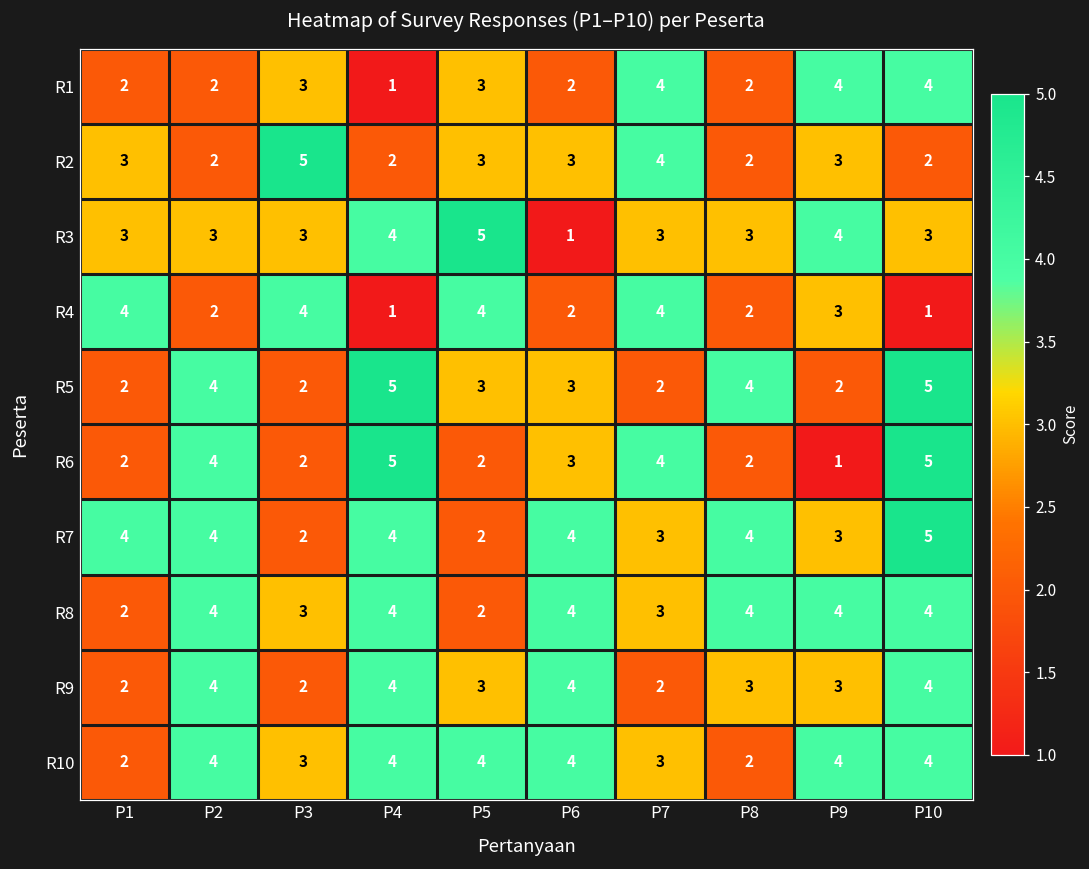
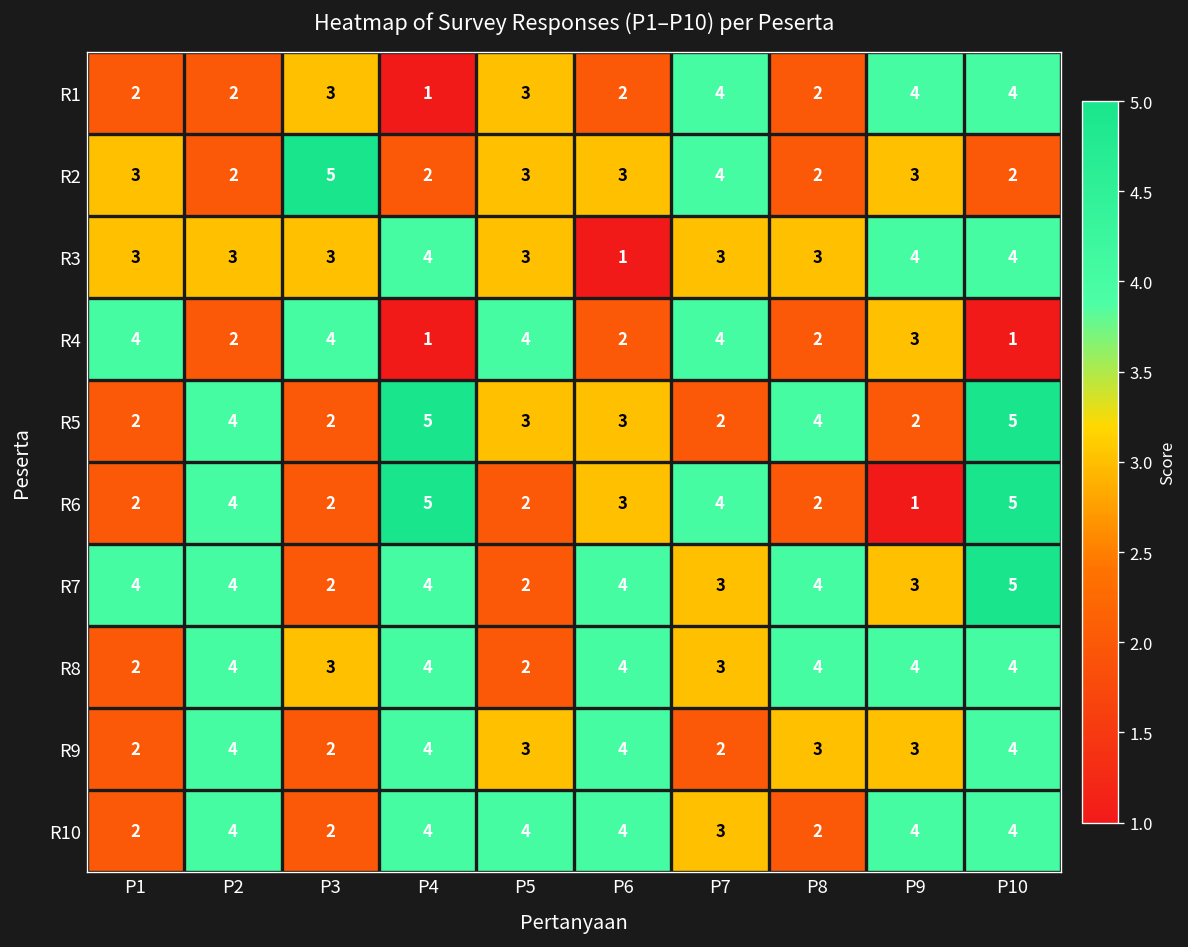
  {
    "R1": {
      "P1": 2,
      "P2": 2,
      "P3": 3,
      "P4": 1,
      "P5": 3,
      "P6": 2,
      "P7": 4,
      "P8": 2,
      "P9": 4,
      "P10": 4
    },
    "R2": {
      "P1": 3,
      "P2": 2,
      "P3": 5,
      "P4": 2,
      "P5": 3,
      "P6": 3,
      "P7": 4,
      "P8": 2,
      "P9": 3,
      "P10": 2
    },
    "R3": {
      "P1": 3,
      "P2": 3,
      "P3": 3,
      "P4": 4,
-     "P5": 5,
+     "P5": 3,
      "P6": 1,
      "P7": 3,
      "P8": 3,
      "P9": 4,
-     "P10": 3
+     "P10": 4
    },
    "R4": {
      "P1": 4,
      "P2": 2,
      "P3": 4,
      "P4": 1,
      "P5": 4,
      "P6": 2,
      "P7": 4,
      "P8": 2,
      "P9": 3,
      "P10": 1
    },
    "R5": {
      "P1": 2,
      "P2": 4,
      "P3": 2,
      "P4": 5,
      "P5": 3,
      "P6": 3,
      "P7": 2,
      "P8": 4,
      "P9": 2,
      "P10": 5
    },
    "R6": {
      "P1": 2,
      "P2": 4,
      "P3": 2,
      "P4": 5,
      "P5": 2,
      "P6": 3,
      "P7": 4,
      "P8": 2,
      "P9": 1,
      "P10": 5
    },
    "R7": {
      "P1": 4,
      "P2": 4,
      "P3": 2,
      "P4": 4,
      "P5": 2,
      "P6": 4,
      "P7": 3,
      "P8": 4,
      "P9": 3,
      "P10": 5
    },
    "R8": {
      "P1": 2,
      "P2": 4,
      "P3": 3,
      "P4": 4,
      "P5": 2,
      "P6": 4,
      "P7": 3,
      "P8": 4,
      "P9": 4,
      "P10": 4
    },
    "R9": {
      "P1": 2,
      "P2": 4,
      "P3": 2,
      "P4": 4,
      "P5": 3,
      "P6": 4,
      "P7": 2,
      "P8": 3,
      "P9": 3,
      "P10": 4
    },
    "R10": {
      "P1": 2,
      "P2": 4,
-     "P3": 3,
+     "P3": 2,
      "P4": 4,
      "P5": 4,
      "P6": 4,
      "P7": 3,
      "P8": 2,
      "P9": 4,
      "P10": 4
    }
  }
